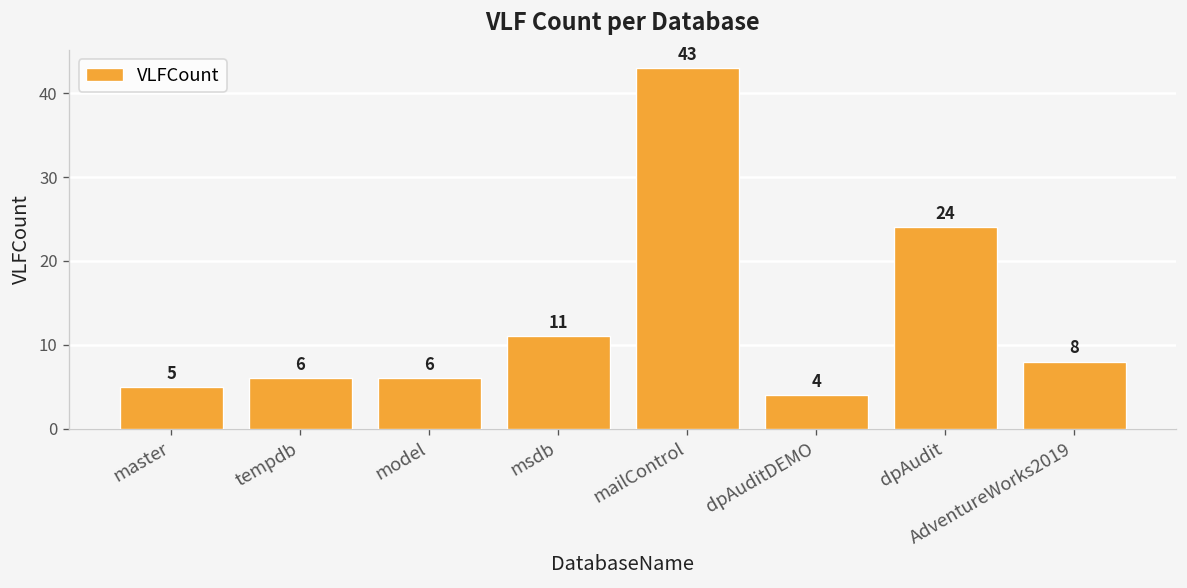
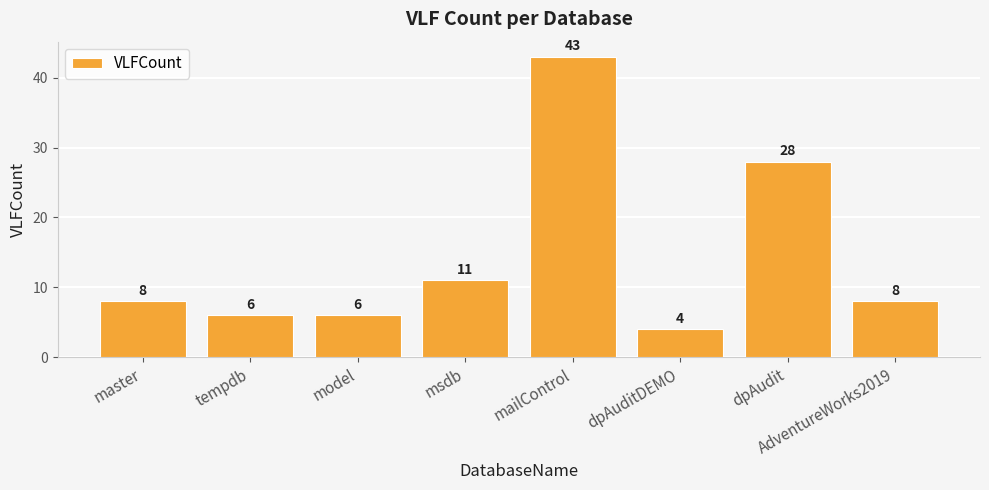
  {
-   "master": 5,
+   "master": 8,
    "tempdb": 6,
    "model": 6,
    "msdb": 11,
    "mailControl": 43,
    "dpAuditDEMO": 4,
-   "dpAudit": 24,
+   "dpAudit": 28,
    "AdventureWorks2019": 8
  }
